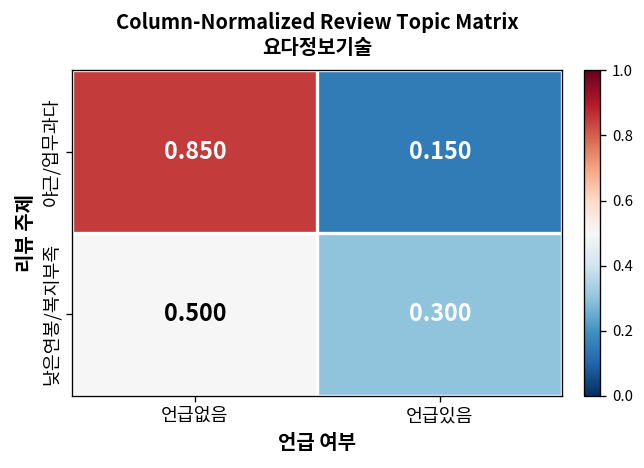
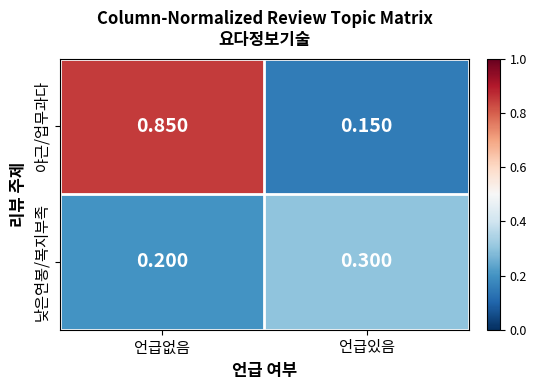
  {
    "야근/업무과다": {
      "언급없음": 0.850,
      "언급있음": 0.150
    },
    "낮은연봉/복지부족": {
-     "언급없음": 0.500,
+     "언급없음": 0.200,
      "언급있음": 0.300
    }
  }
